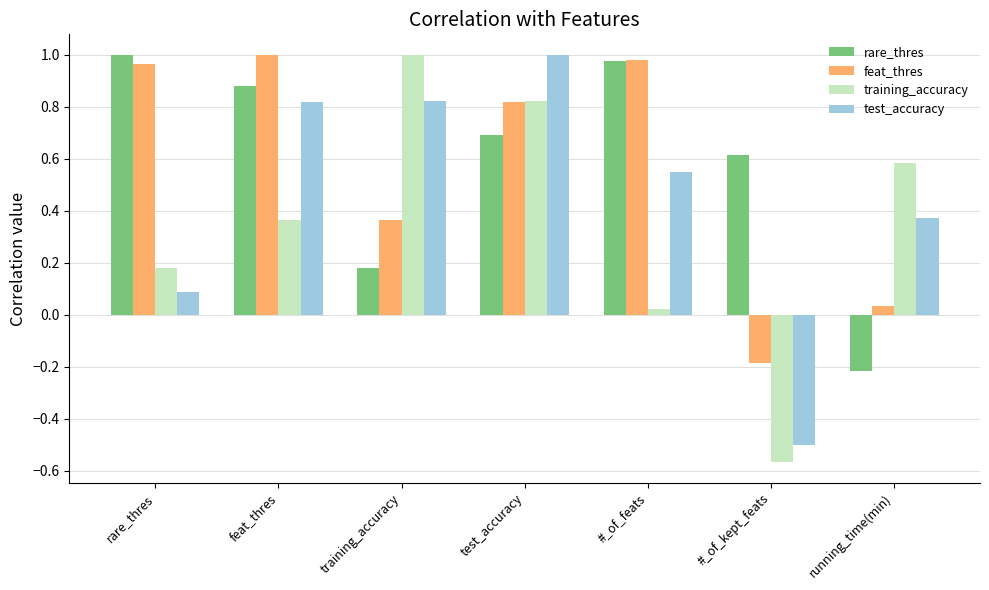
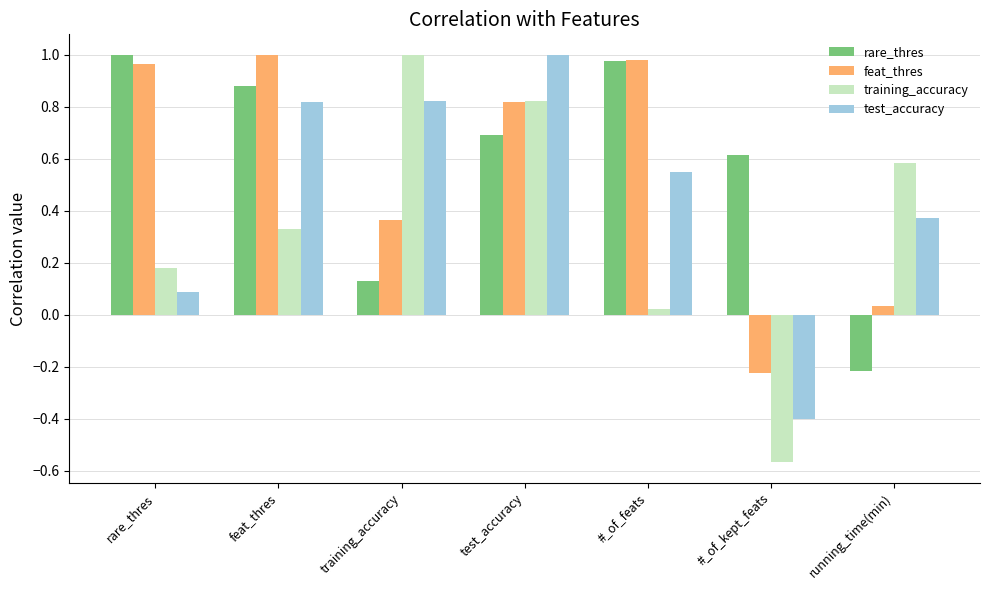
  {
    "rare_thres": {
      "rare_thres": 1.00,
      "feat_thres": 0.88,
-     "training_accuracy": 0.18,
+     "training_accuracy": 0.13,
      "test_accuracy": 0.69,
      "#_of_feats": 0.98,
      "#_of_kept_feats": 0.61,
      "running_time(min)": -0.22
    },
    "feat_thres": {
      "rare_thres": 0.97,
      "feat_thres": 1.00,
      "training_accuracy": 0.37,
      "test_accuracy": 0.82,
      "#_of_feats": 0.98,
-     "#_of_kept_feats": -0.19,
+     "#_of_kept_feats": -0.22,
      "running_time(min)": 0.03
    },
    "training_accuracy": {
      "rare_thres": 0.18,
-     "feat_thres": 0.37,
+     "feat_thres": 0.33,
      "training_accuracy": 1.00,
      "test_accuracy": 0.82,
      "#_of_feats": 0.02,
      "#_of_kept_feats": -0.57,
      "running_time(min)": 0.58
    },
    "test_accuracy": {
      "rare_thres": 0.09,
      "feat_thres": 0.82,
      "training_accuracy": 0.82,
      "test_accuracy": 1.00,
      "#_of_feats": 0.55,
-     "#_of_kept_feats": -0.50,
+     "#_of_kept_feats": -0.40,
      "running_time(min)": 0.37
    }
  }
